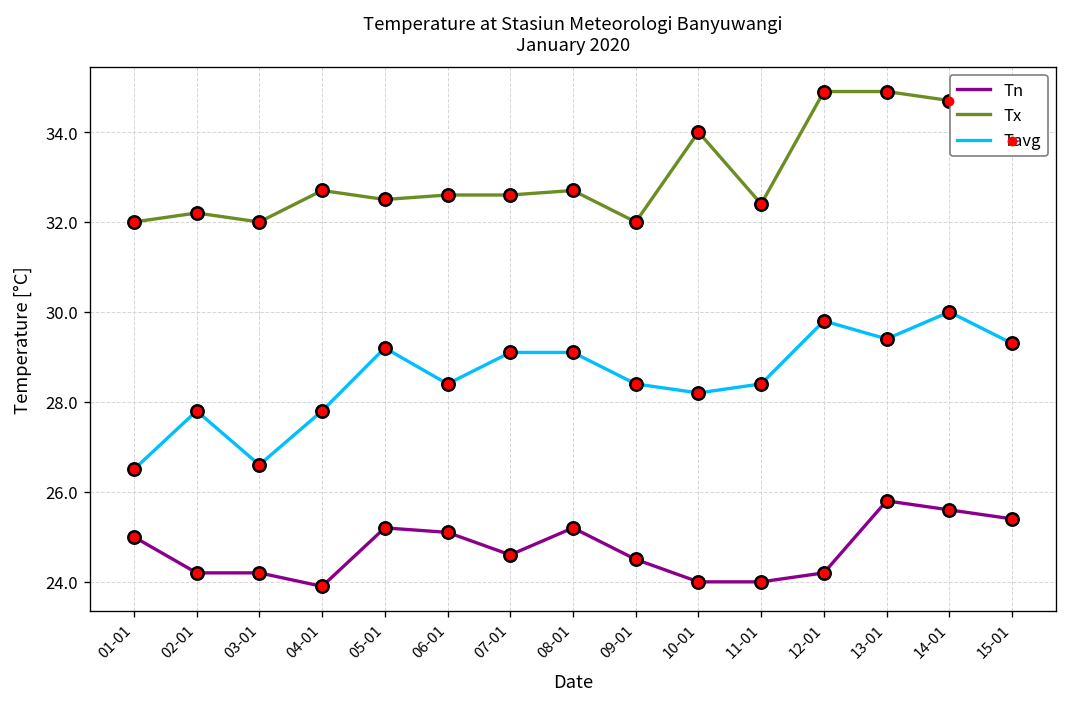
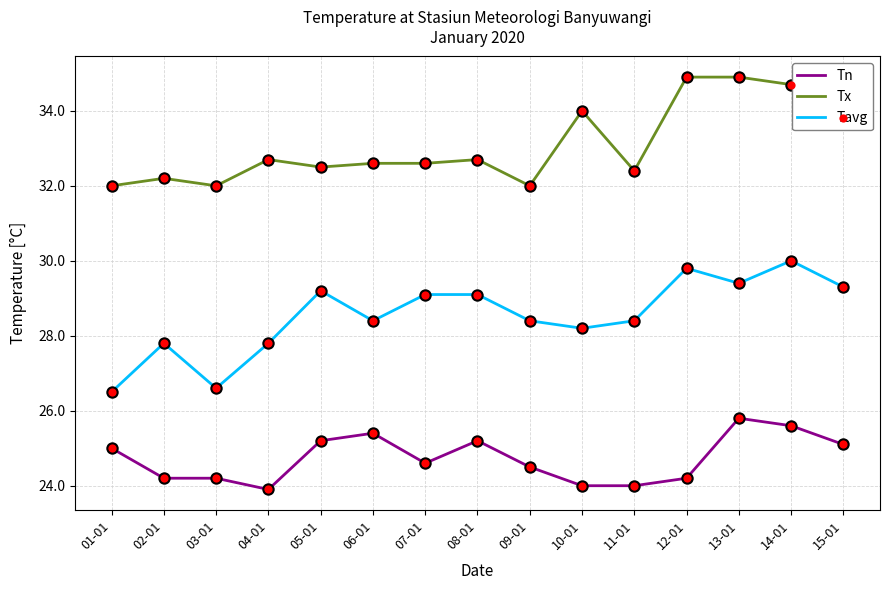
  {
    "Tn": {
      "01-01": 25.0,
      "02-01": 24.2,
      "03-01": 24.2,
      "04-01": 23.9,
      "05-01": 25.2,
-     "06-01": 25.1,
+     "06-01": 25.4,
      "07-01": 24.6,
      "08-01": 25.2,
      "09-01": 24.5,
      "10-01": 24.0,
      "11-01": 24.0,
      "12-01": 24.2,
      "13-01": 25.8,
      "14-01": 25.6,
-     "15-01": 25.4
+     "15-01": 25.1
    },
    "Tx": {
      "01-01": 32.0,
      "02-01": 32.2,
      "03-01": 32.0,
      "04-01": 32.7,
      "05-01": 32.5,
      "06-01": 32.6,
      "07-01": 32.6,
      "08-01": 32.7,
      "09-01": 32.0,
      "10-01": 34.0,
      "11-01": 32.4,
      "12-01": 34.9,
      "13-01": 34.9,
      "14-01": 34.7
    },
    "Tavg": {
      "01-01": 26.5,
      "02-01": 27.8,
      "03-01": 26.6,
      "04-01": 27.8,
      "05-01": 29.2,
      "06-01": 28.4,
      "07-01": 29.1,
      "08-01": 29.1,
      "09-01": 28.4,
      "10-01": 28.2,
      "11-01": 28.4,
      "12-01": 29.8,
      "13-01": 29.4,
      "14-01": 30.0,
      "15-01": 29.3
    }
  }
